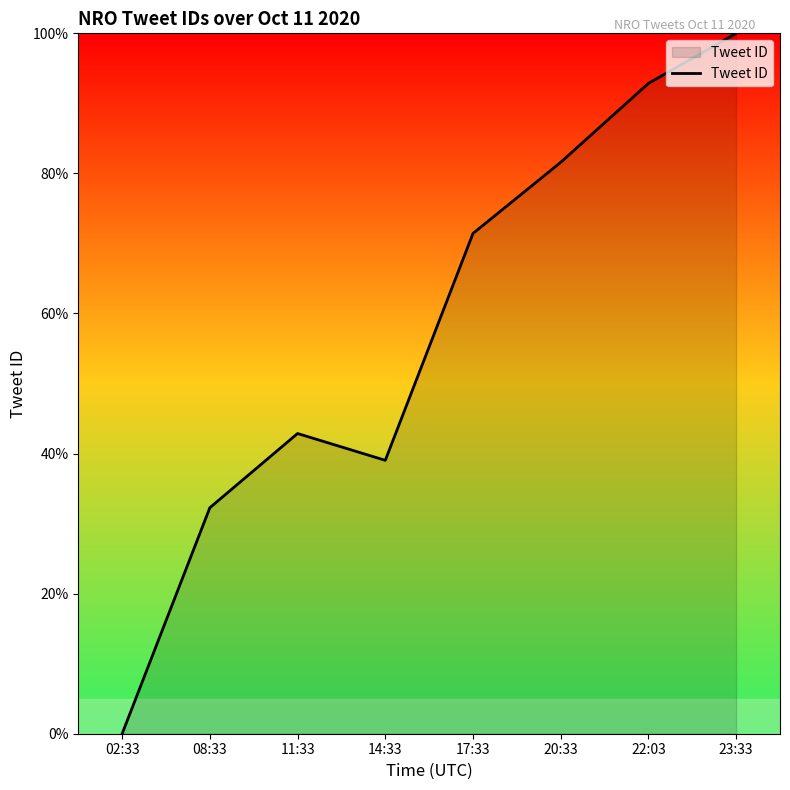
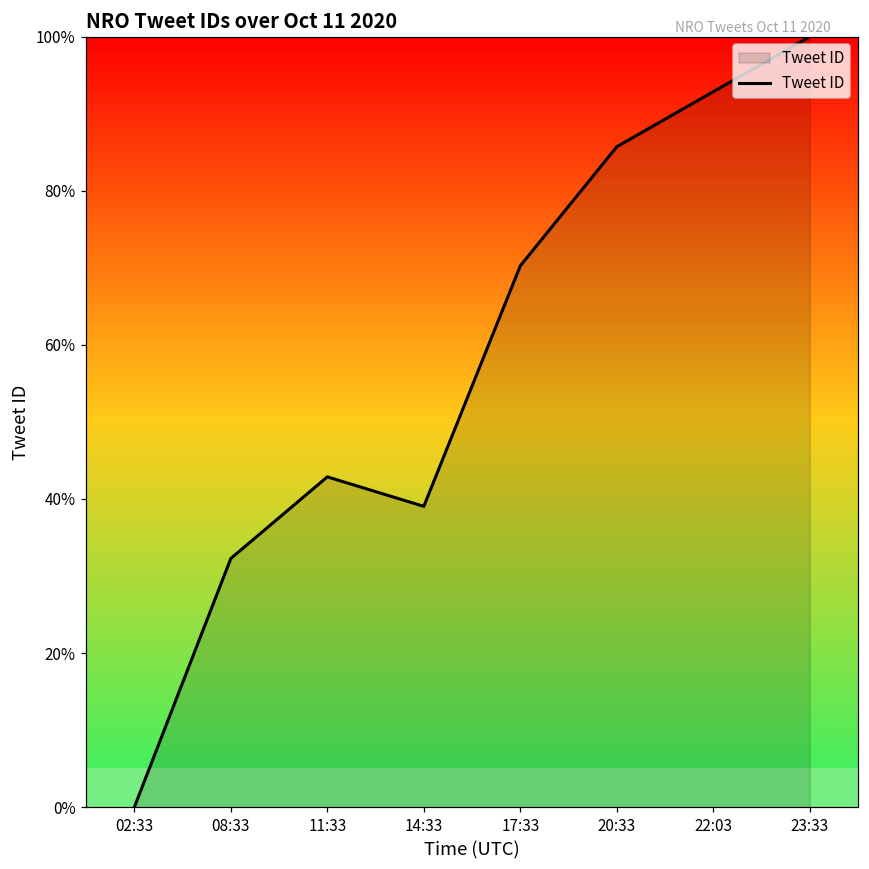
  {
    "08:33": "32%",
    "11:33": "43%",
    "14:33": "39%",
-   "17:33": "71%",
-   "20:33": "82%",
+   "17:33": "70%",
+   "20:33": "86%",
    "22:03": "93%",
    "23:33": "100%"
  }
